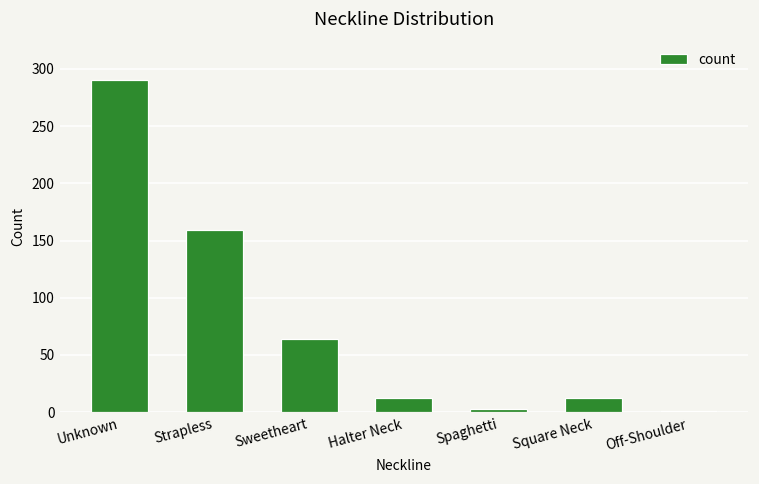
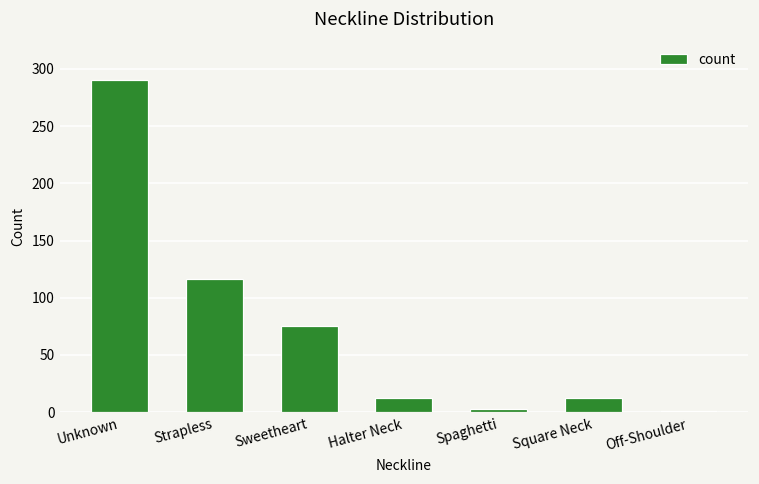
  {
    "Unknown": 290,
-   "Strapless": 159,
-   "Sweetheart": 64,
+   "Strapless": 116,
+   "Sweetheart": 75,
    "Halter Neck": 12,
    "Spaghetti": 3,
    "Square Neck": 12
  }
